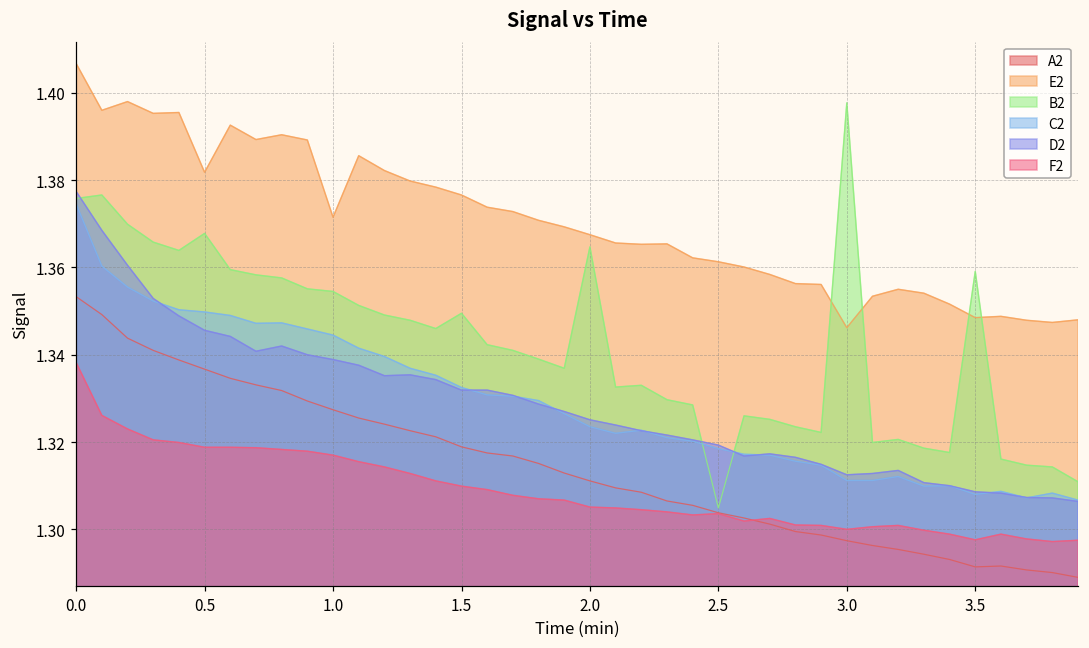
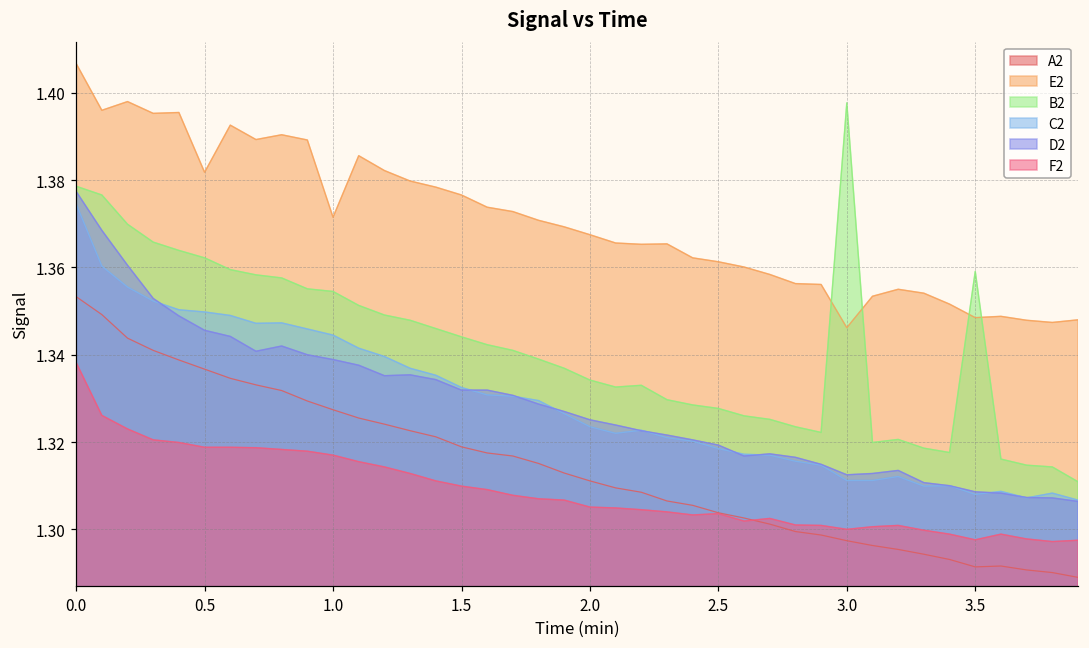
  {
    "E2": {
      "0.0": 1.407,
      "0.5": 1.382,
      "1.0": 1.372,
      "1.5": 1.377,
      "2.0": 1.368,
      "2.5": 1.361,
      "3.0": 1.346,
      "3.5": 1.349
    },
    "B2": {
-     "0.0": 1.376,
-     "0.5": 1.368,
+     "0.0": 1.379,
+     "0.5": 1.362,
      "1.0": 1.355,
-     "1.5": 1.350,
-     "2.0": 1.365,
-     "2.5": 1.305,
+     "1.5": 1.344,
+     "2.0": 1.334,
+     "2.5": 1.328,
      "3.0": 1.398,
      "3.5": 1.359
    }
  }
